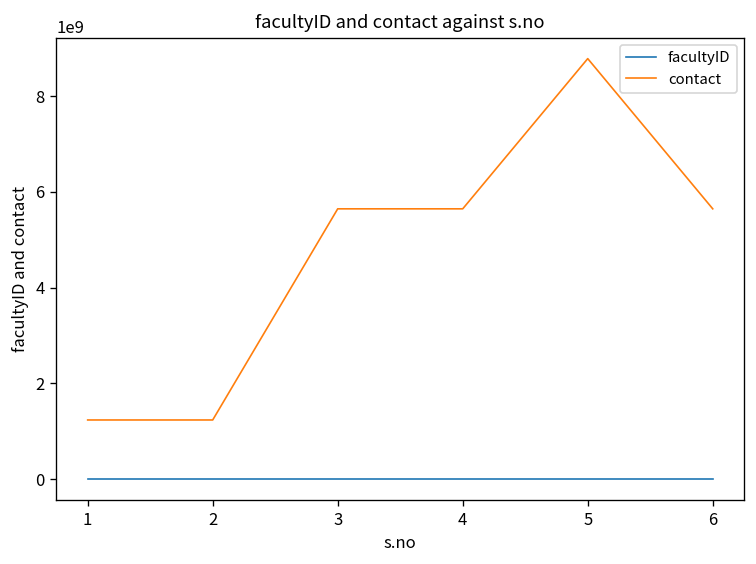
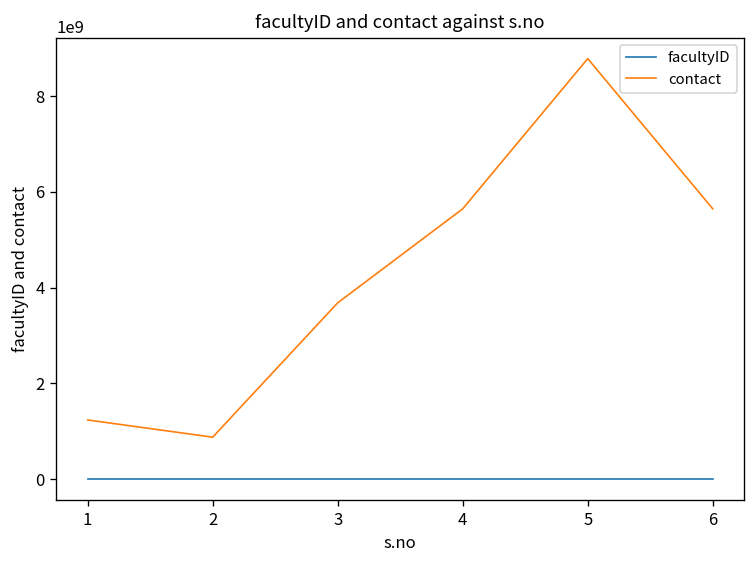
  {
    "facultyID": {
      "1": 0,
      "2": 0,
      "3": 0,
      "4": 0,
      "5": 0,
      "6": 0
    },
    "contact": {
      "1": 1200000000,
-     "2": 1200000000,
-     "3": 5600000000,
+     "2": 900000000,
+     "3": 3700000000,
      "4": 5600000000,
      "5": 8800000000,
      "6": 5600000000
    }
  }
